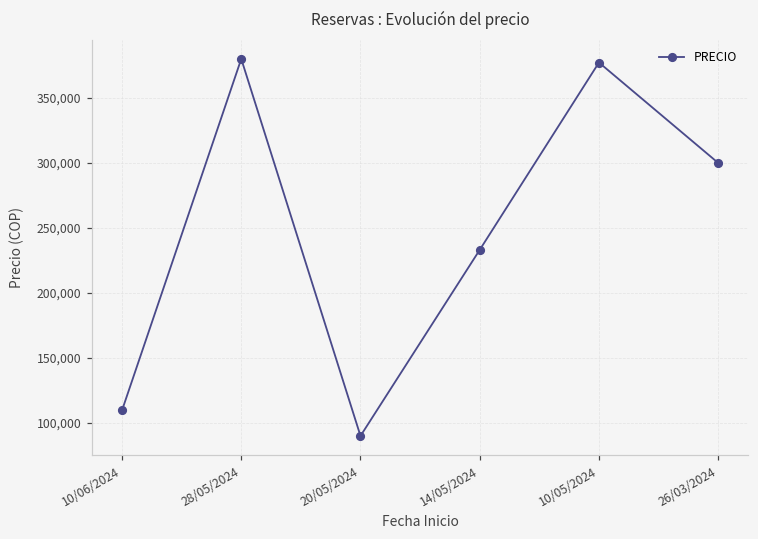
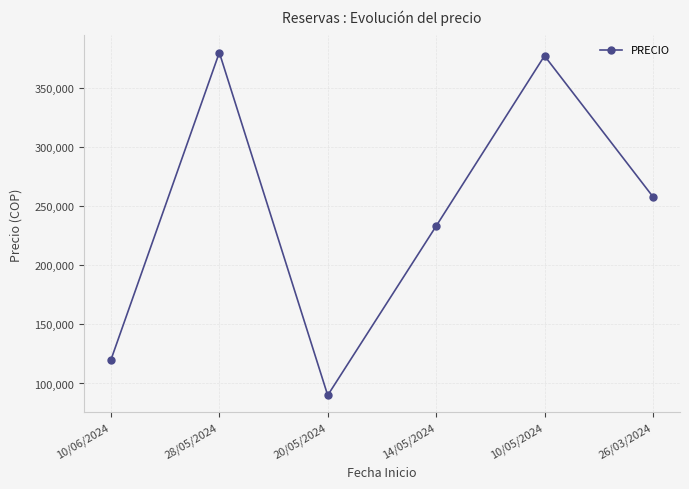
  {
-   "10/06/2024": "110,000",
+   "10/06/2024": "120,000",
    "28/05/2024": "380,000",
    "20/05/2024": "90,000",
    "14/05/2024": "233,000",
    "10/05/2024": "377,000",
-   "26/03/2024": "300,000"
+   "26/03/2024": "258,000"
  }
